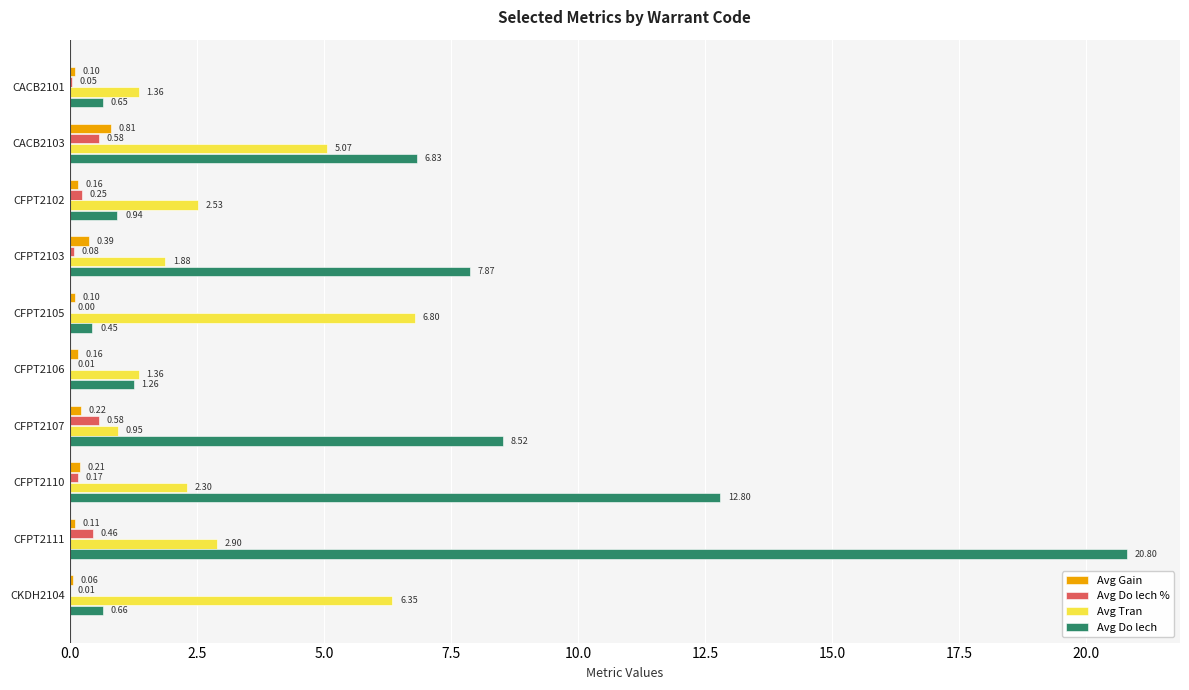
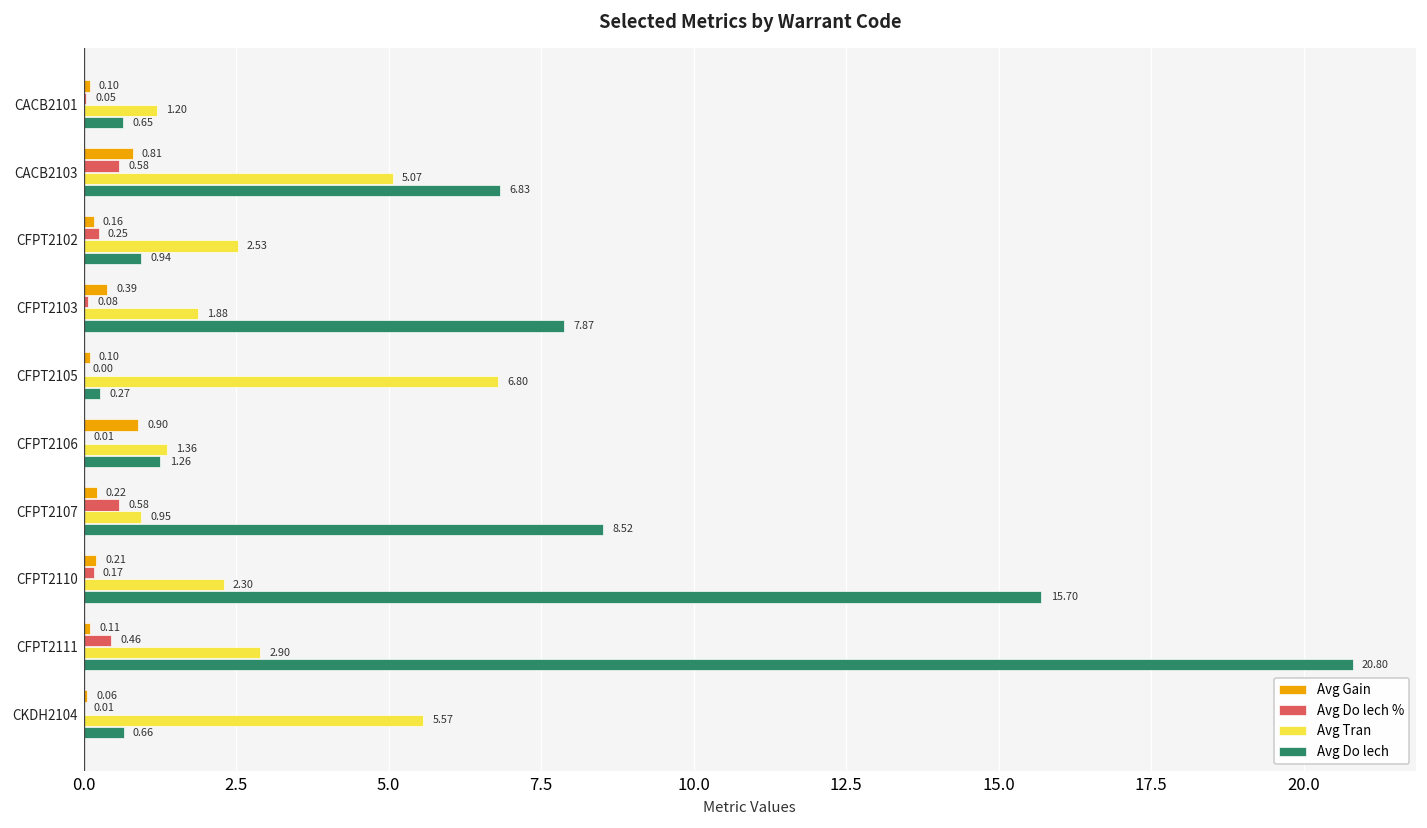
  {
    "Avg Gain": {
      "CACB2101": 0.10,
      "CACB2103": 0.81,
      "CFPT2102": 0.16,
      "CFPT2103": 0.39,
      "CFPT2105": 0.10,
-     "CFPT2106": 0.16,
+     "CFPT2106": 0.90,
      "CFPT2107": 0.22,
      "CFPT2110": 0.21,
      "CFPT2111": 0.11,
      "CKDH2104": 0.06
    },
    "Avg Do lech %": {
      "CACB2101": 0.05,
      "CACB2103": 0.58,
      "CFPT2102": 0.25,
      "CFPT2103": 0.08,
      "CFPT2105": 0.00,
      "CFPT2106": 0.01,
      "CFPT2107": 0.58,
      "CFPT2110": 0.17,
      "CFPT2111": 0.46,
      "CKDH2104": 0.01
    },
    "Avg Tran": {
-     "CACB2101": 1.36,
+     "CACB2101": 1.20,
      "CACB2103": 5.07,
      "CFPT2102": 2.53,
      "CFPT2103": 1.88,
      "CFPT2105": 6.80,
      "CFPT2106": 1.36,
      "CFPT2107": 0.95,
      "CFPT2110": 2.30,
      "CFPT2111": 2.90,
-     "CKDH2104": 6.35
+     "CKDH2104": 5.57
    },
    "Avg Do lech": {
      "CACB2101": 0.65,
      "CACB2103": 6.83,
      "CFPT2102": 0.94,
      "CFPT2103": 7.87,
-     "CFPT2105": 0.45,
+     "CFPT2105": 0.27,
      "CFPT2106": 1.26,
      "CFPT2107": 8.52,
-     "CFPT2110": 12.80,
+     "CFPT2110": 15.70,
      "CFPT2111": 20.80,
      "CKDH2104": 0.66
    }
  }
